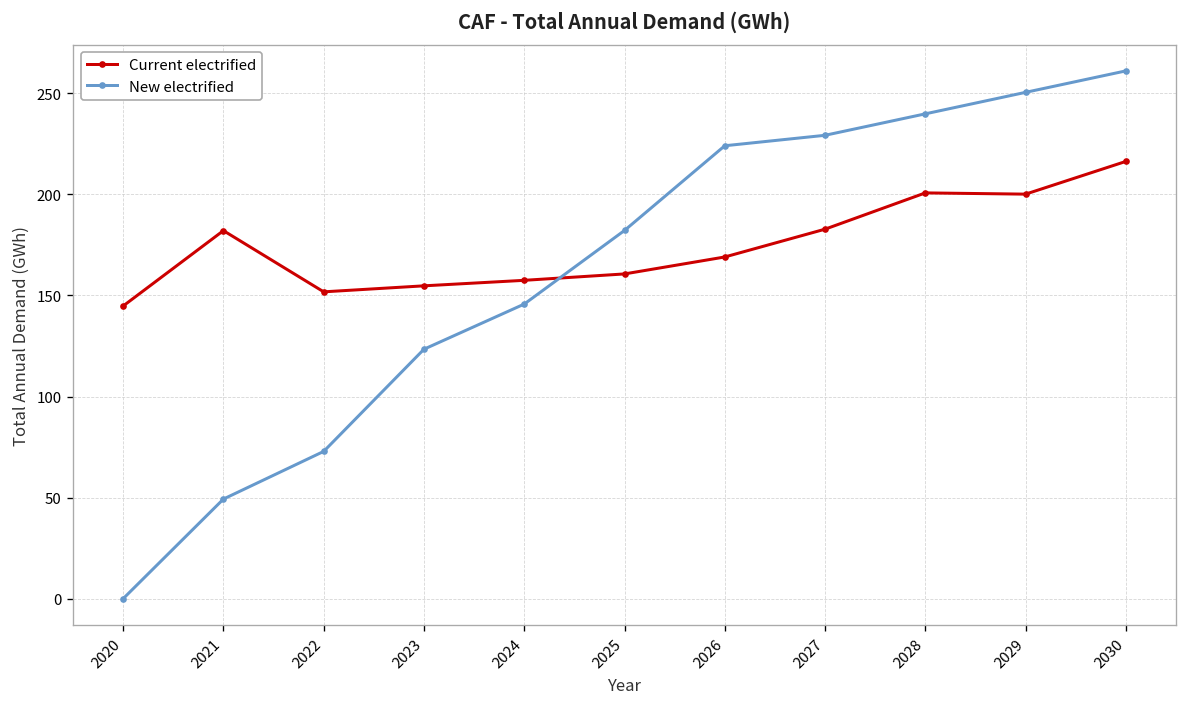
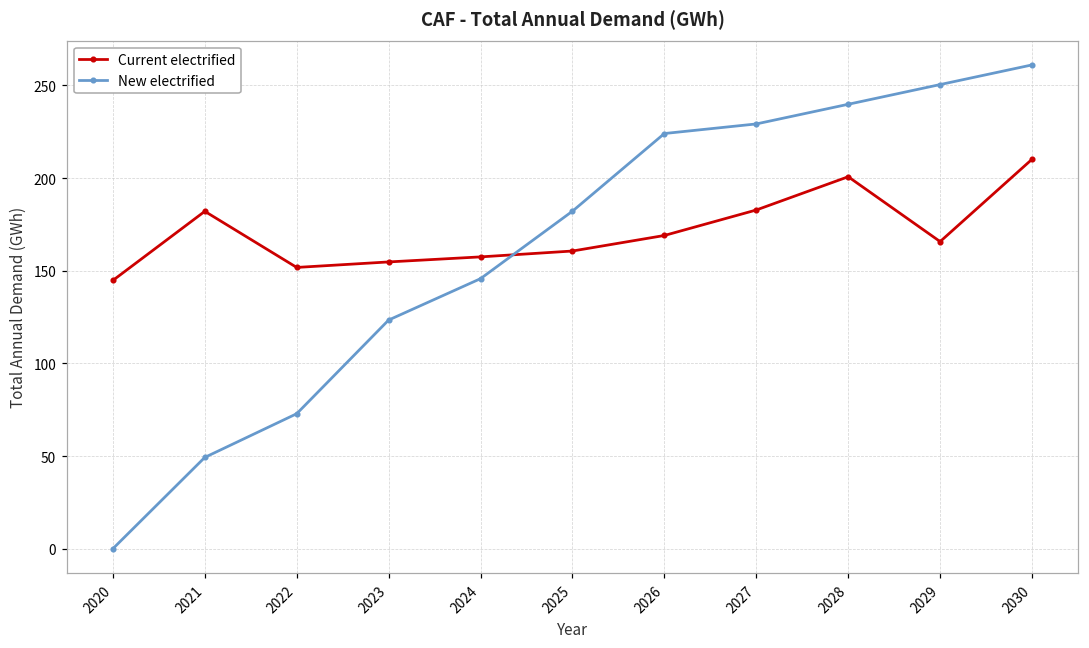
  {
    "Current electrified": {
      "2020": 145,
      "2021": 182,
      "2022": 152,
      "2023": 155,
      "2024": 158,
      "2025": 161,
      "2026": 169,
      "2027": 183,
      "2028": 201,
-     "2029": 200,
-     "2030": 216
+     "2029": 166,
+     "2030": 210
    },
    "New electrified": {
      "2020": 0,
      "2021": 49,
      "2022": 73,
      "2023": 123,
      "2024": 146,
      "2025": 182,
      "2026": 224,
      "2027": 229,
      "2028": 240,
      "2029": 251,
      "2030": 261
    }
  }
